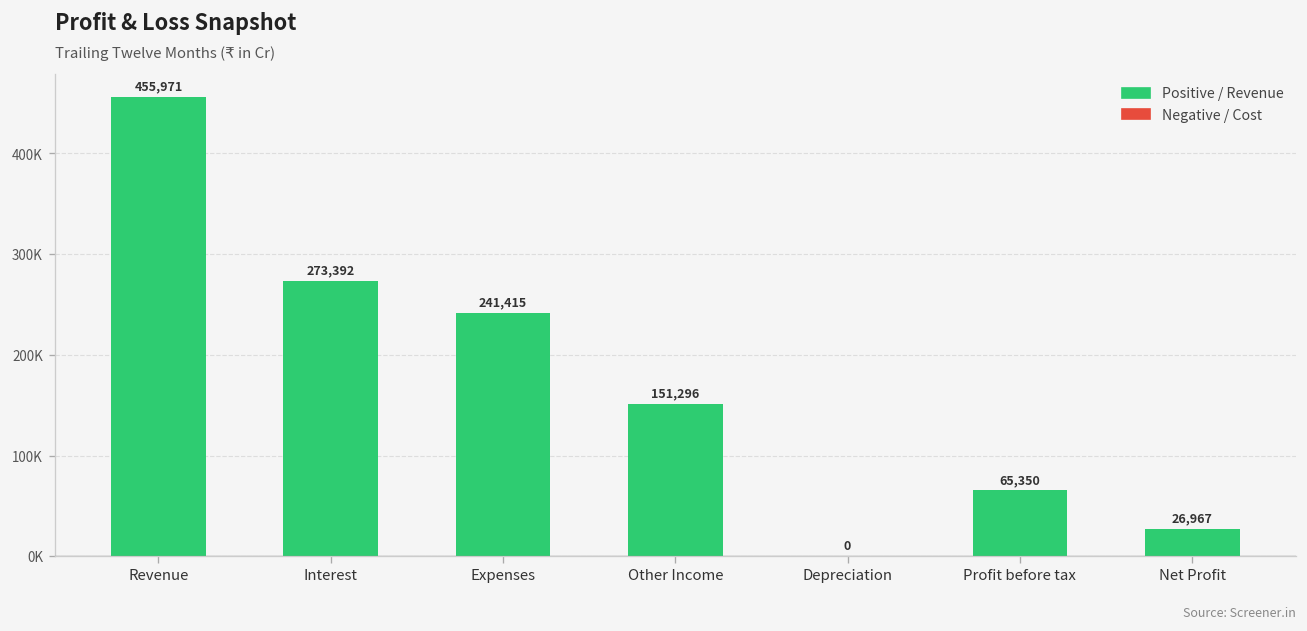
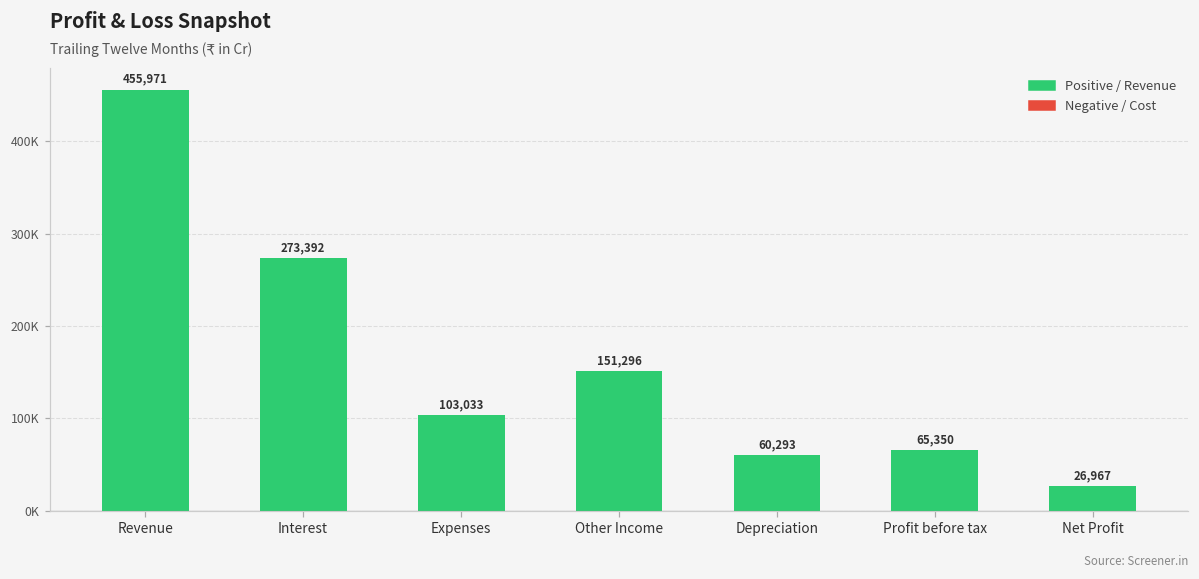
  {
    "Revenue": "455,971",
    "Interest": "273,392",
-   "Expenses": "241,415",
+   "Expenses": "103,033",
    "Other Income": "151,296",
-   "Depreciation": "0",
+   "Depreciation": "60,293",
    "Profit before tax": "65,350",
    "Net Profit": "26,967"
  }
